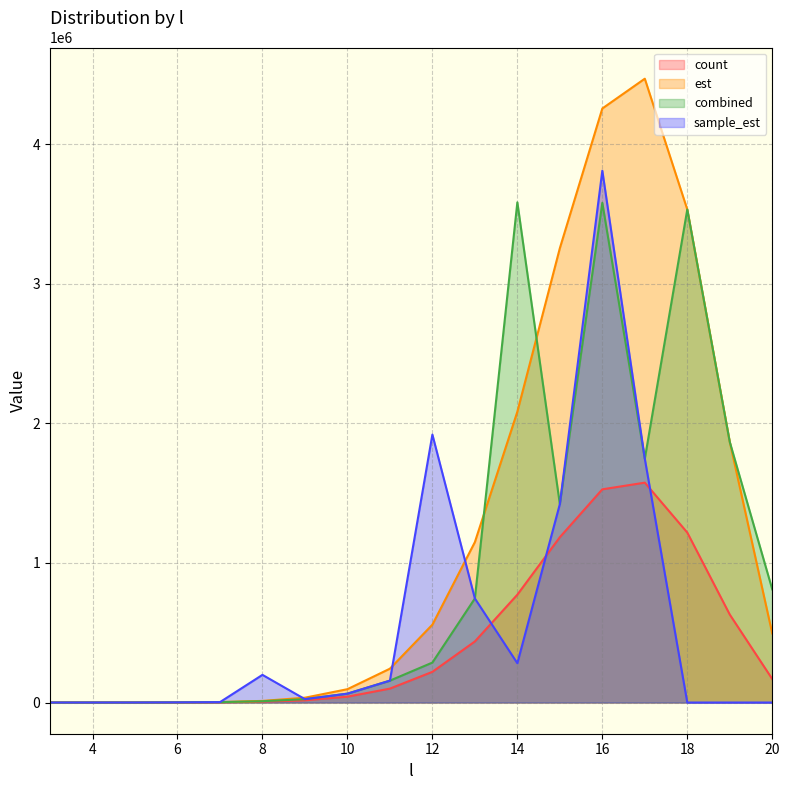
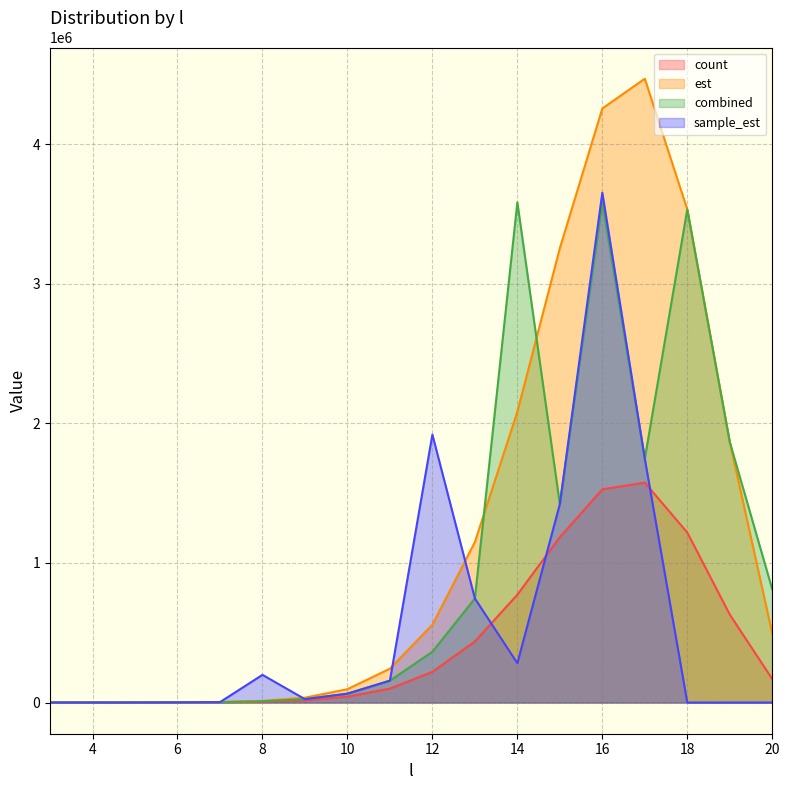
  {
    "combined": {
-     "12": 290000,
+     "12": 360000,
      "14": 3580000,
      "16": 3580000,
      "20": 810000
    },
    "sample_est": {
      "8": 200000,
      "12": 1920000,
      "14": 280000,
-     "16": 3810000,
+     "16": 3650000,
      "18": 0,
      "20": 0
    }
  }
